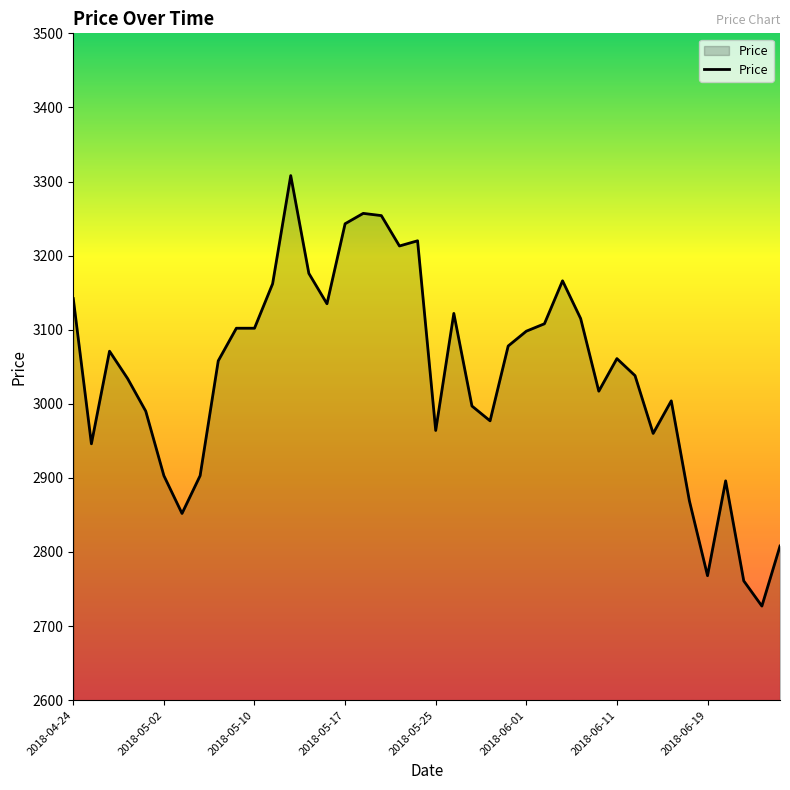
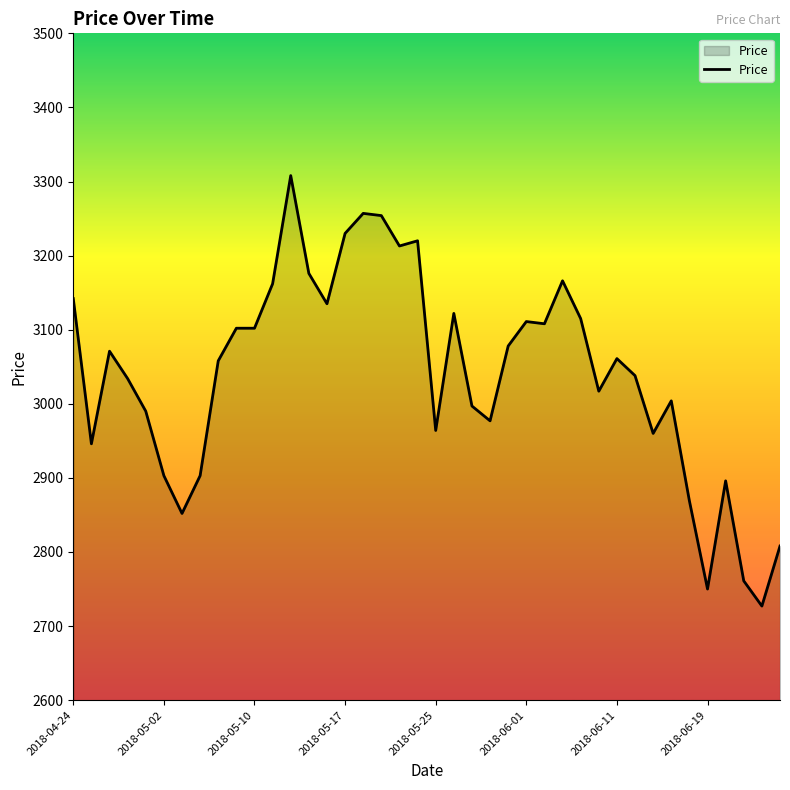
  {
    "2018-04-24": 3140,
    "2018-05-02": 2900,
    "2018-05-10": 3100,
-   "2018-05-17": 3240,
+   "2018-05-17": 3230,
    "2018-05-25": 2960,
-   "2018-06-01": 3100,
+   "2018-06-01": 3110,
    "2018-06-11": 3060,
-   "2018-06-19": 2770
+   "2018-06-19": 2750
  }
